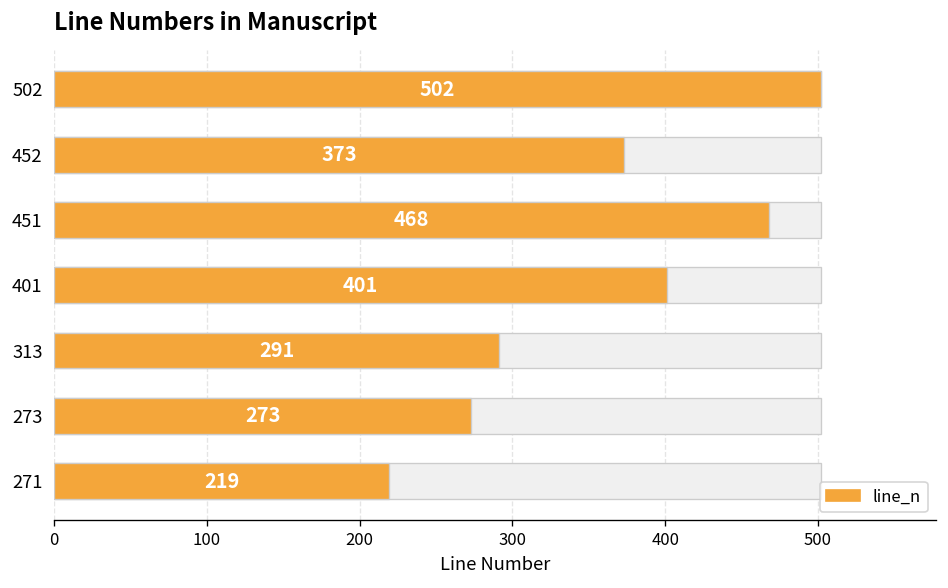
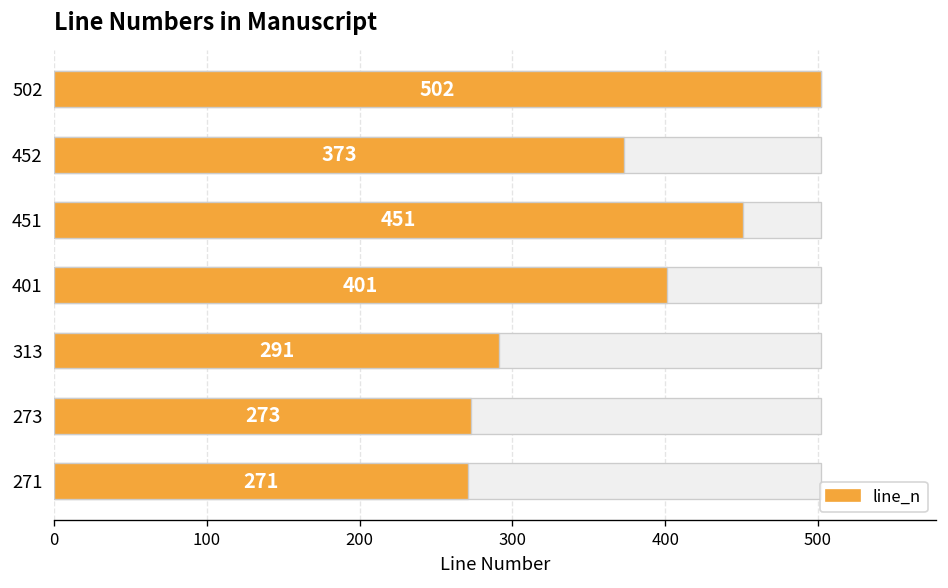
  {
    "line_n": {
      "502": 502,
-     "451": 468,
-     "271": 219
+     "451": 451,
+     "271": 271
    }
  }
